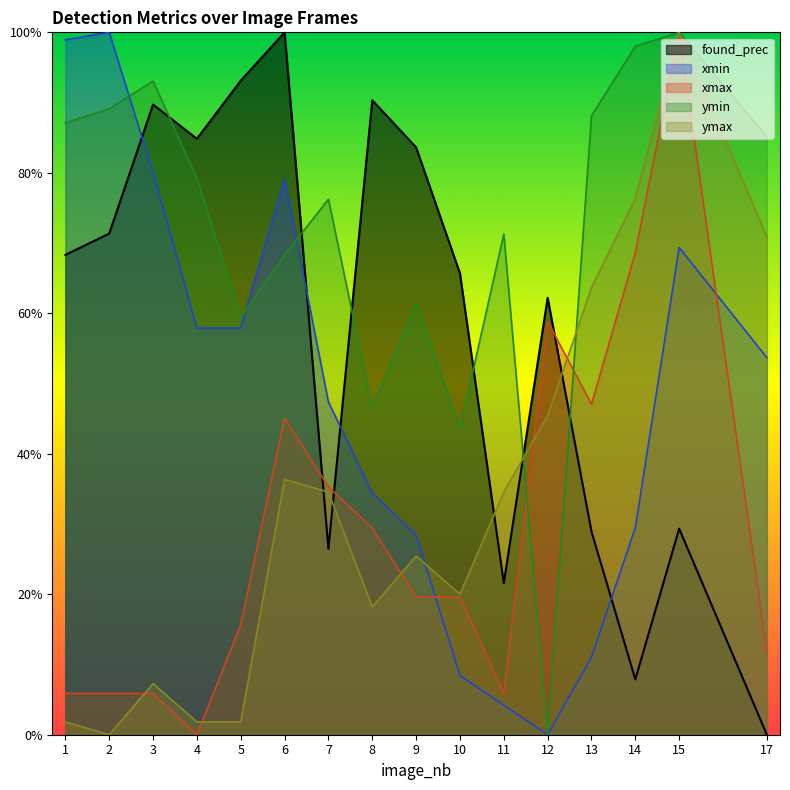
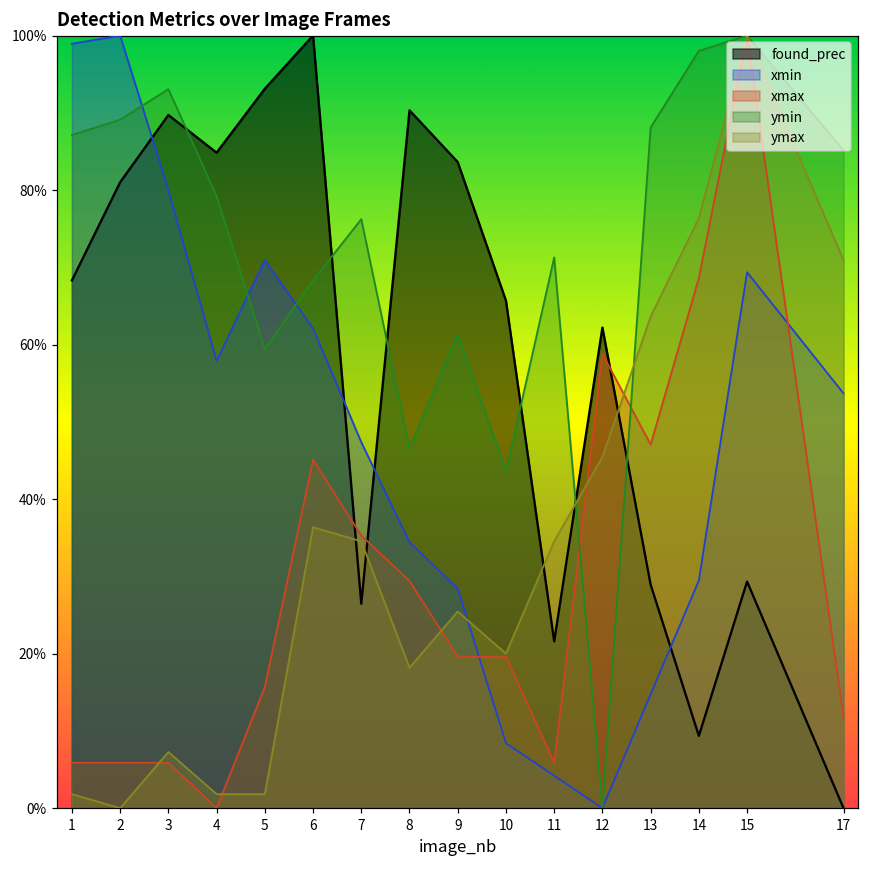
  {
    "found_prec": {
      "1": "68%",
-     "2": "71%",
+     "2": "81%",
      "3": "90%",
      "4": "85%",
      "5": "93%",
      "6": "100%",
      "7": "26%",
      "8": "90%",
      "9": "84%",
      "10": "66%",
      "11": "22%",
      "12": "62%",
      "13": "29%",
-     "14": "8%",
+     "14": "9%",
      "15": "29%",
      "17": "0%"
    },
    "xmin": {
      "1": "99%",
      "2": "100%",
      "3": "80%",
      "4": "58%",
-     "5": "58%",
-     "6": "79%",
+     "5": "71%",
+     "6": "62%",
      "7": "47%",
      "8": "34%",
      "9": "28%",
      "10": "8%",
      "11": "4%",
-     "13": "11%",
+     "13": "15%",
      "14": "29%",
      "15": "69%",
      "17": "54%"
    }
  }
